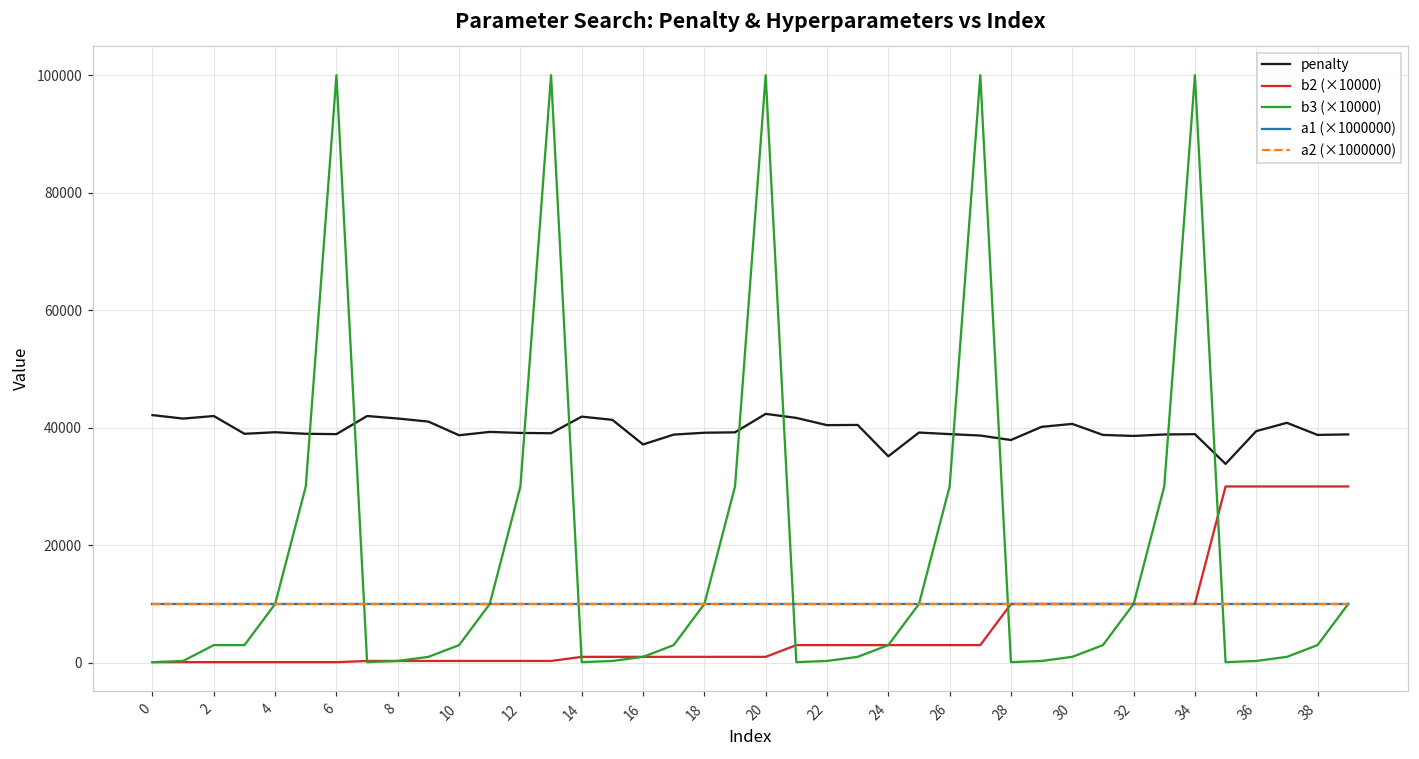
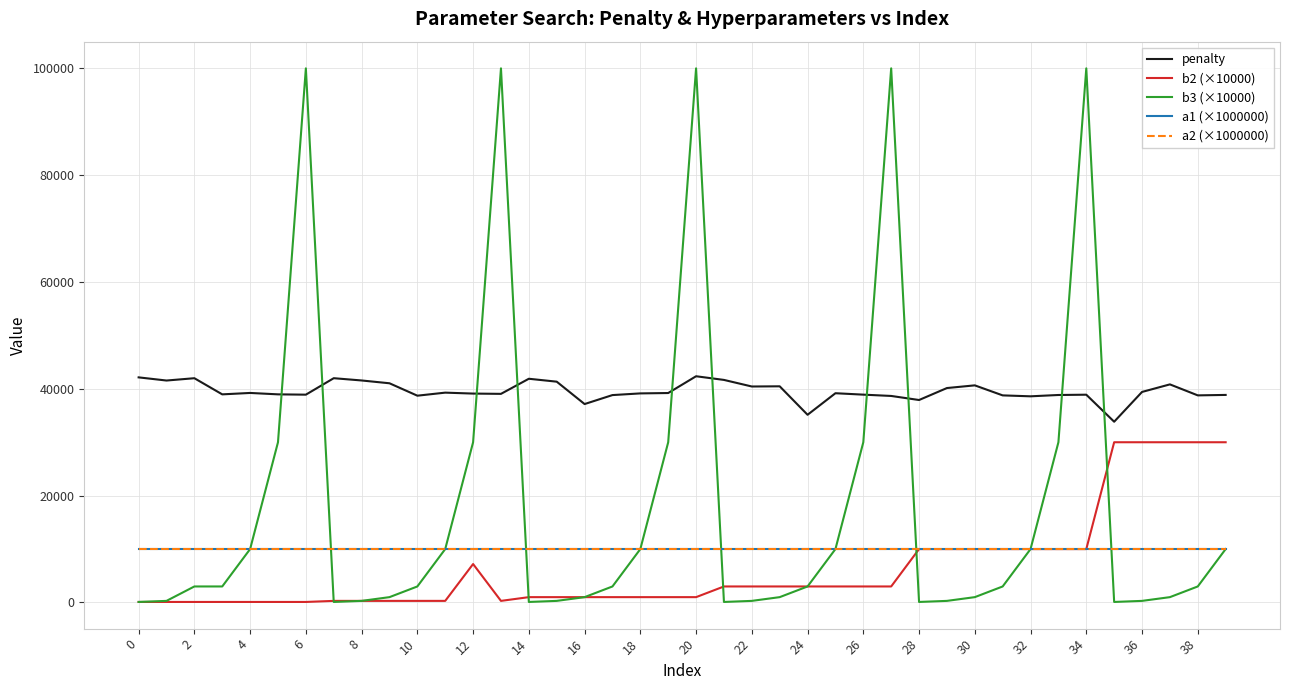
  {
    "penalty": {
      "0": 42000,
      "2": 42000,
      "4": 39000,
      "6": 39000,
      "8": 42000,
      "10": 39000,
      "12": 39000,
      "14": 42000,
      "16": 37000,
      "18": 39000,
      "20": 42000,
      "22": 40000,
      "24": 35000,
      "26": 39000,
      "28": 38000,
      "30": 41000,
      "32": 39000,
      "34": 39000,
      "36": 39000,
      "38": 39000
    },
    "b2 (×10000)": {
      "2": 0,
      "4": 0,
      "6": 0,
      "10": 0,
-     "12": 0,
+     "12": 7000,
      "14": 1000,
      "18": 1000,
      "20": 1000,
      "22": 3000,
      "26": 3000,
      "36": 30000,
      "38": 30000
    },
    "b3 (×10000)": {
      "2": 3000,
      "6": 100000,
      "10": 3000,
      "12": 30000,
      "14": 0,
      "20": 100000,
      "22": 0,
      "26": 30000,
      "28": 0,
      "30": 1000,
      "34": 100000,
      "36": 0,
      "38": 3000
    },
    "a2 (×1000000)": {
      "0": 10000,
      "2": 10000,
      "6": 10000,
      "8": 10000,
      "10": 10000,
      "12": 10000,
      "14": 10000,
      "16": 10000,
      "20": 10000,
      "22": 10000,
      "24": 10000,
      "26": 10000,
      "36": 10000,
      "38": 10000
    }
  }
